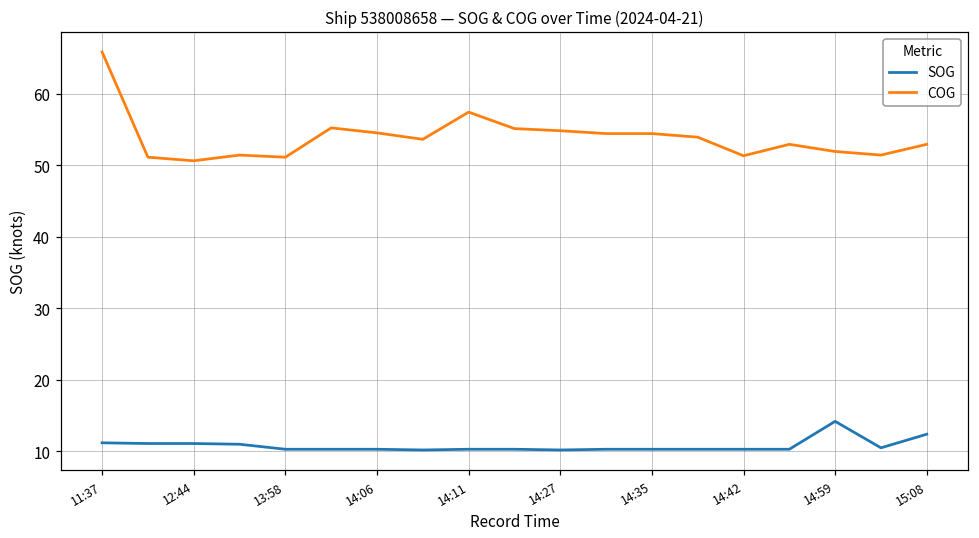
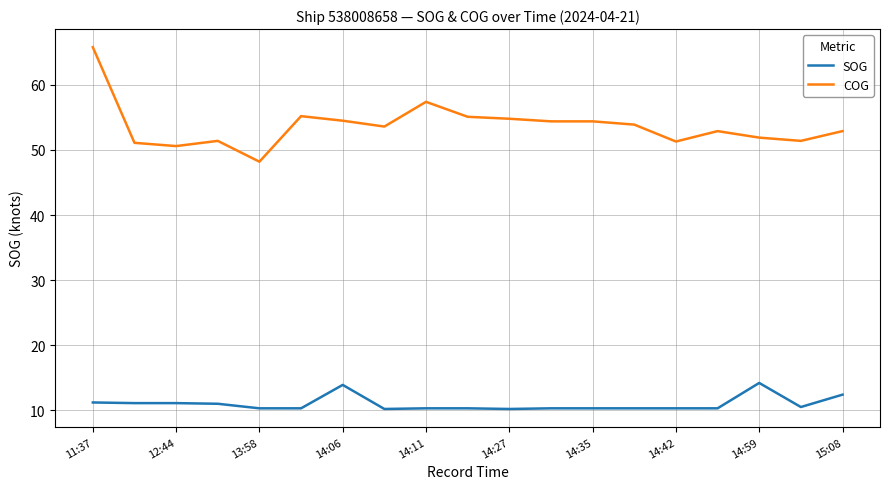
  {
    "SOG": {
      "11:37": 11,
      "12:44": 11,
      "13:58": 10,
-     "14:06": 10,
+     "14:06": 14,
      "14:11": 10,
      "14:27": 10,
      "14:35": 10,
      "14:42": 10,
      "14:59": 14,
      "15:08": 12
    },
    "COG": {
      "11:37": 66,
      "12:44": 51,
-     "13:58": 51,
+     "13:58": 48,
      "14:06": 55,
      "14:11": 57,
      "14:27": 55,
      "14:35": 54,
      "14:42": 51,
      "14:59": 52,
      "15:08": 53
    }
  }
